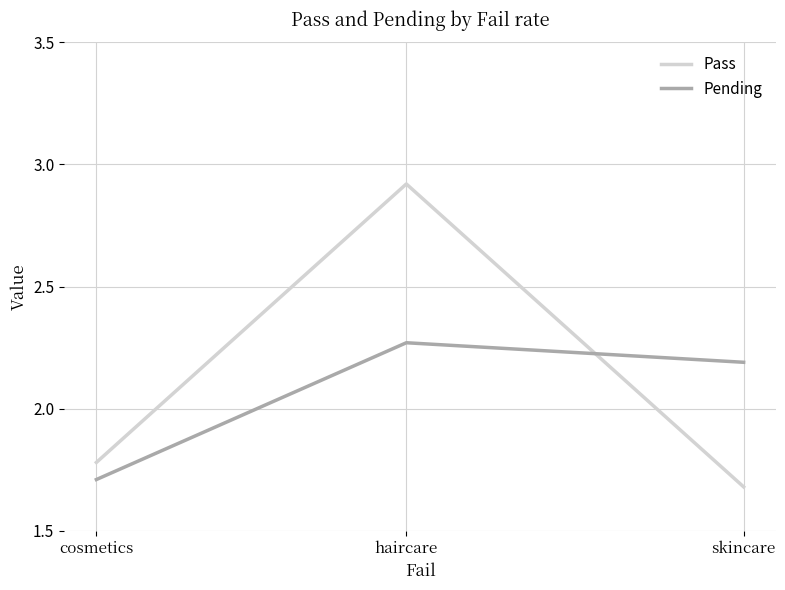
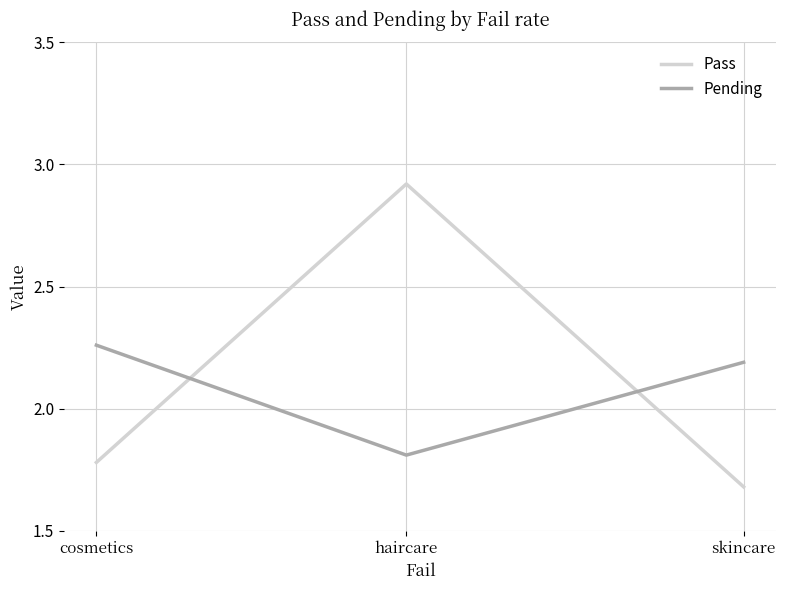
  {
    "Pass": {
      "cosmetics": 1.78,
      "haircare": 2.92,
      "skincare": 1.68
    },
    "Pending": {
-     "cosmetics": 1.71,
-     "haircare": 2.27,
+     "cosmetics": 2.26,
+     "haircare": 1.81,
      "skincare": 2.19
    }
  }
